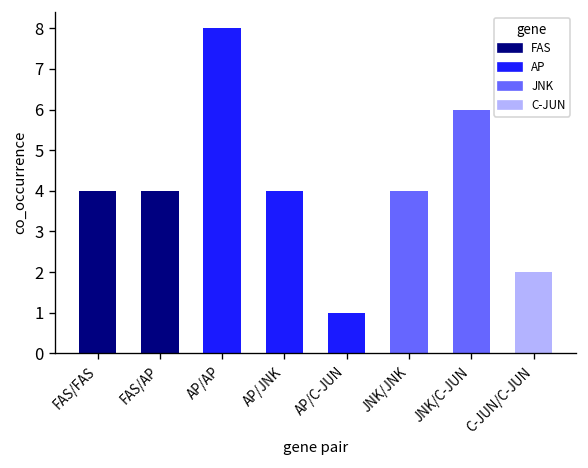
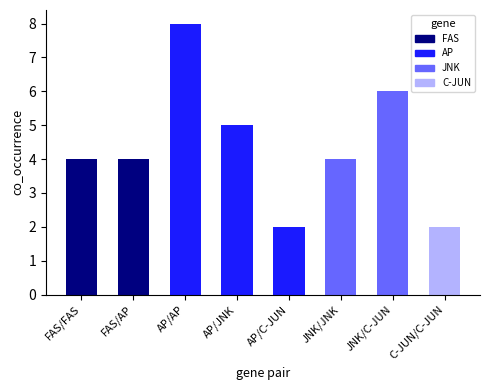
  {
    "FAS/FAS": 4,
    "FAS/AP": 4,
    "AP/AP": 8,
-   "AP/JNK": 4,
-   "AP/C-JUN": 1,
+   "AP/JNK": 5,
+   "AP/C-JUN": 2,
    "JNK/JNK": 4,
    "JNK/C-JUN": 6,
    "C-JUN/C-JUN": 2
  }
